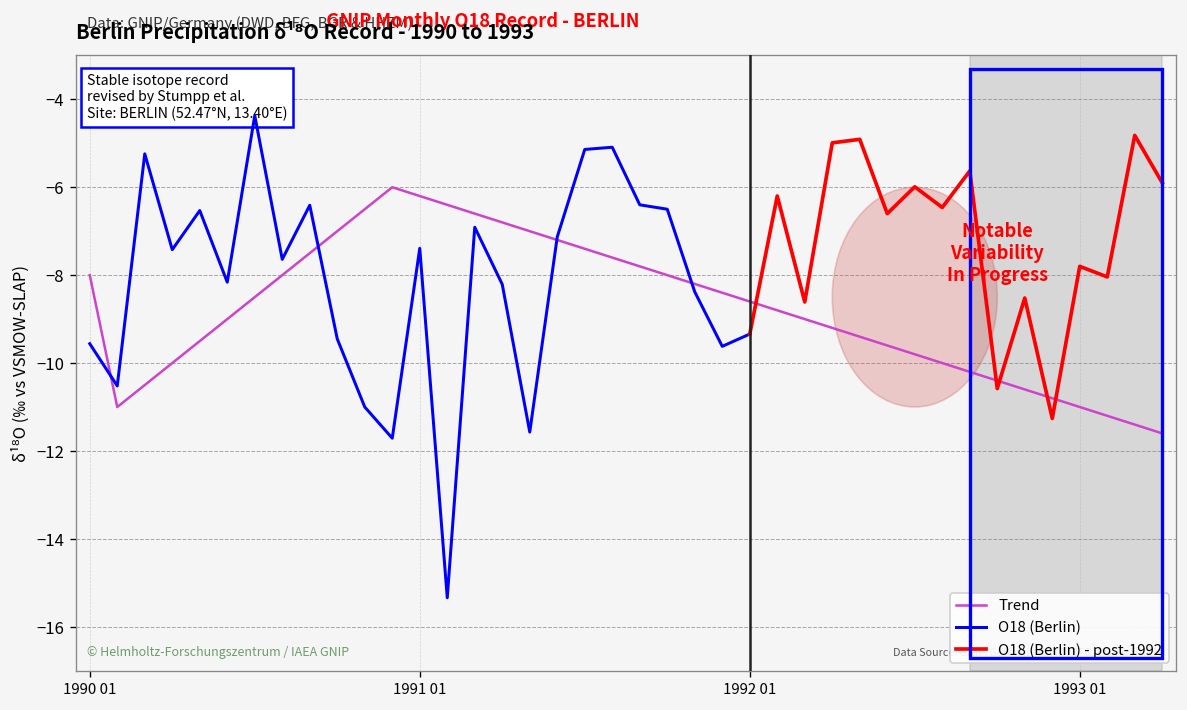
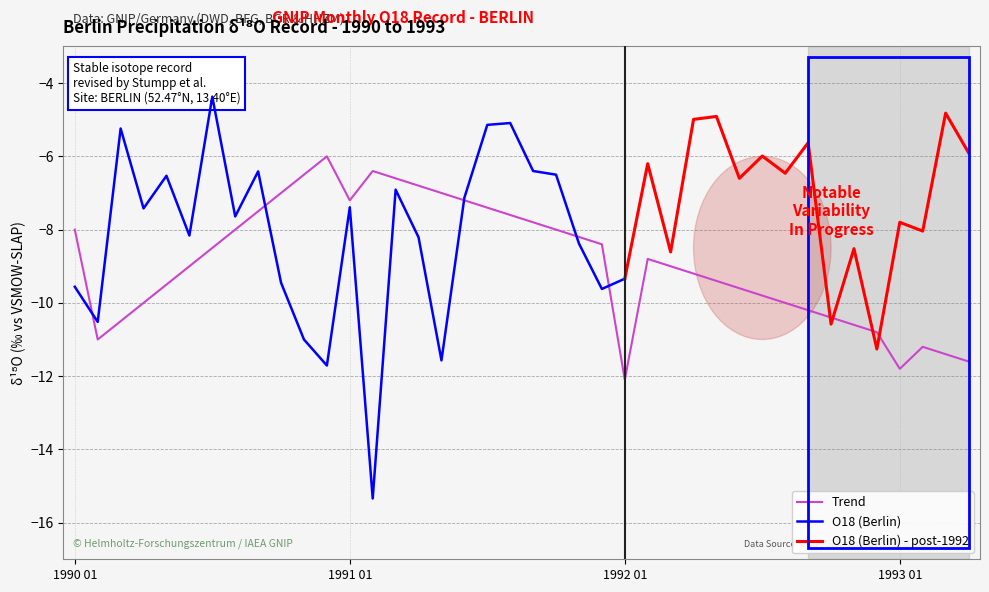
  {
    "Trend": {
      "1990 01": -8.0,
-     "1991 01": -6.2,
-     "1992 01": -8.6,
-     "1993 01": -11.0
+     "1991 01": -7.2,
+     "1992 01": -12.1,
+     "1993 01": -11.8
    },
    "O18 (Berlin)": {
      "1990 01": -9.6,
      "1991 01": -7.4
    },
    "O18 (Berlin) - post-1992": {
      "1993 01": -7.8
    }
  }
